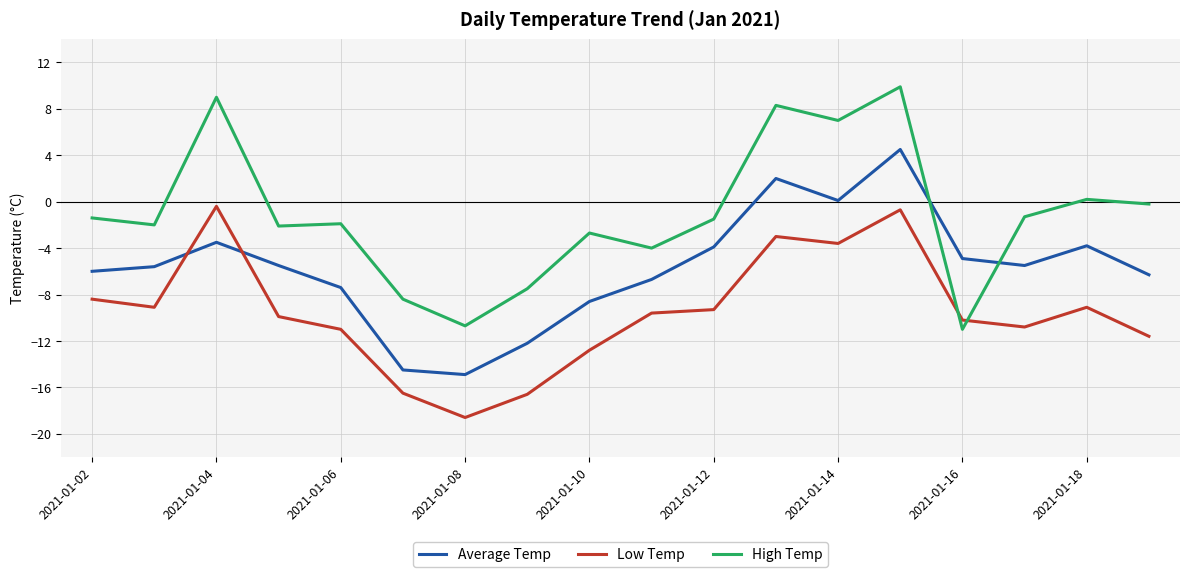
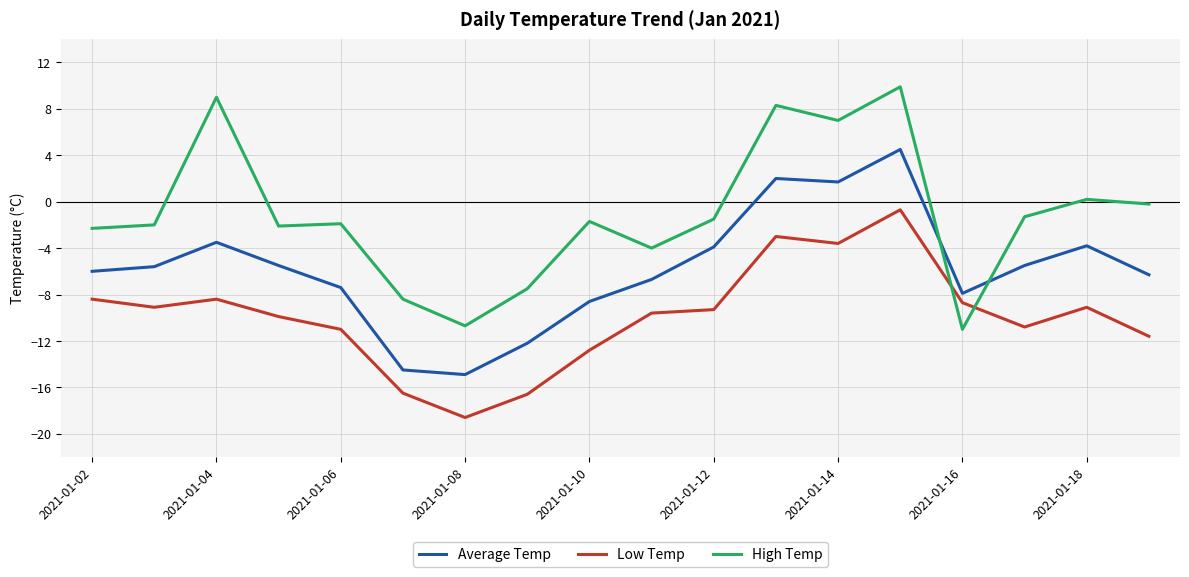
  {
    "Average Temp": {
      "2021-01-02": -6.0,
      "2021-01-04": -3.5,
      "2021-01-06": -7.4,
      "2021-01-08": -14.9,
      "2021-01-10": -8.6,
      "2021-01-12": -3.9,
-     "2021-01-14": 0.1,
-     "2021-01-16": -4.9,
+     "2021-01-14": 1.7,
+     "2021-01-16": -7.9,
      "2021-01-18": -3.8
    },
    "Low Temp": {
      "2021-01-02": -8.4,
-     "2021-01-04": -0.4,
+     "2021-01-04": -8.4,
      "2021-01-06": -11.0,
      "2021-01-08": -18.6,
      "2021-01-10": -12.8,
      "2021-01-12": -9.3,
      "2021-01-14": -3.6,
-     "2021-01-16": -10.2,
+     "2021-01-16": -8.7,
      "2021-01-18": -9.1
    },
    "High Temp": {
-     "2021-01-02": -1.4,
+     "2021-01-02": -2.3,
      "2021-01-04": 9.0,
      "2021-01-06": -1.9,
      "2021-01-08": -10.7,
-     "2021-01-10": -2.7,
+     "2021-01-10": -1.7,
      "2021-01-12": -1.5,
      "2021-01-14": 7.0,
      "2021-01-16": -11.0,
      "2021-01-18": 0.2
    }
  }
